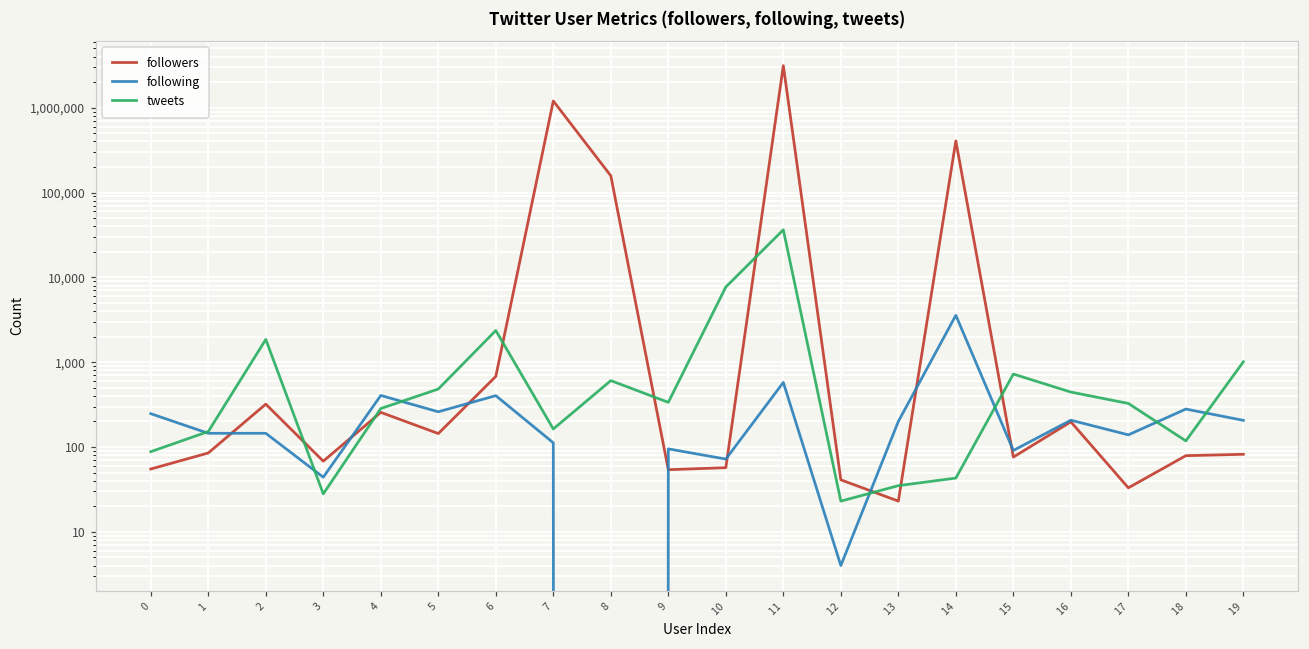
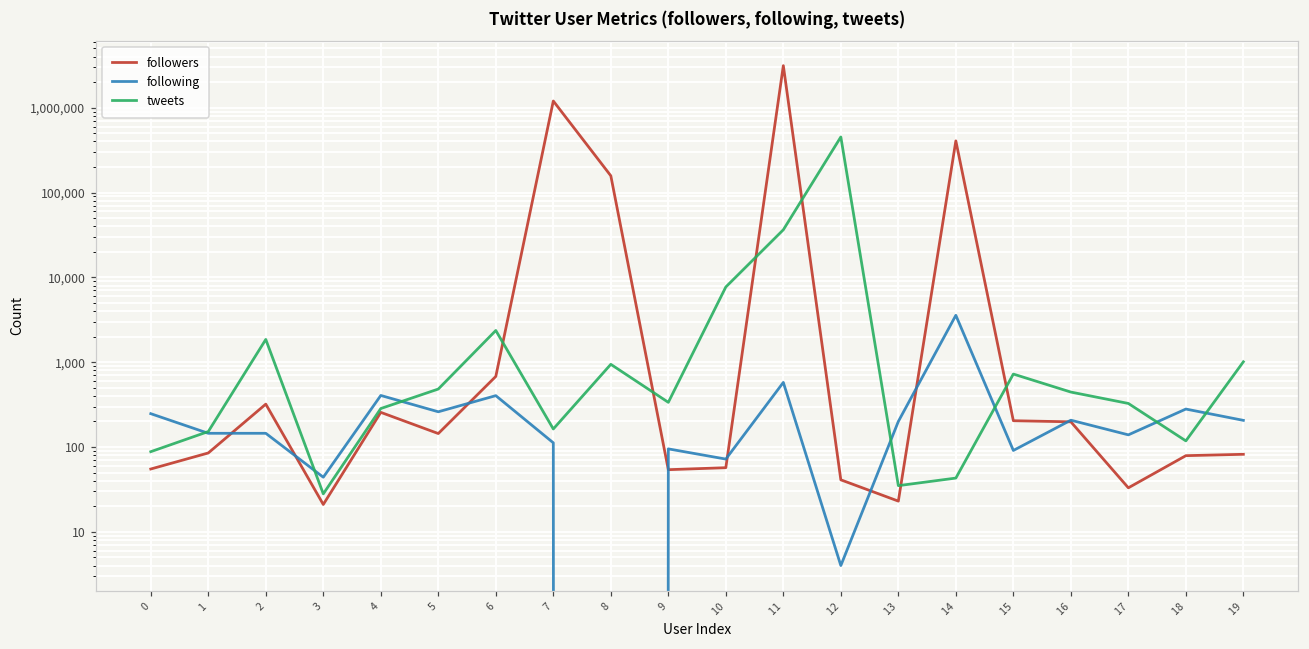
  {
    "followers": {
      "0": "60",
      "1": "90",
      "2": "320",
-     "3": "70",
+     "3": "21",
      "4": "260",
      "5": "140",
      "6": "700",
      "7": "1,200,000",
      "8": "160,000",
      "9": "50",
      "10": "60",
      "11": "3,100,000",
      "12": "40",
      "13": "23",
      "14": "400,000",
-     "15": "80",
+     "15": "200",
      "17": "33",
      "18": "80",
      "19": "80"
    },
    "following": {
      "0": "250",
      "2": "150",
      "3": "40",
      "4": "400",
      "5": "260",
      "6": "400",
      "7": "110",
      "9": "100",
      "10": "70",
      "11": "600",
      "12": "4",
      "13": "200",
      "14": "4,000",
      "15": "90",
      "17": "140",
      "18": "280",
      "19": "210"
    },
    "tweets": {
      "0": "90",
      "2": "1,900",
      "3": "28",
      "4": "280",
      "5": "500",
      "6": "2,400",
      "7": "160",
-     "8": "600",
+     "8": "900",
      "9": "300",
      "10": "8,000",
      "11": "40,000",
-     "12": "23",
+     "12": "500,000",
      "13": "40",
      "14": "40",
      "15": "700",
      "16": "400",
      "17": "330",
      "18": "120",
      "19": "1,000"
    }
  }
